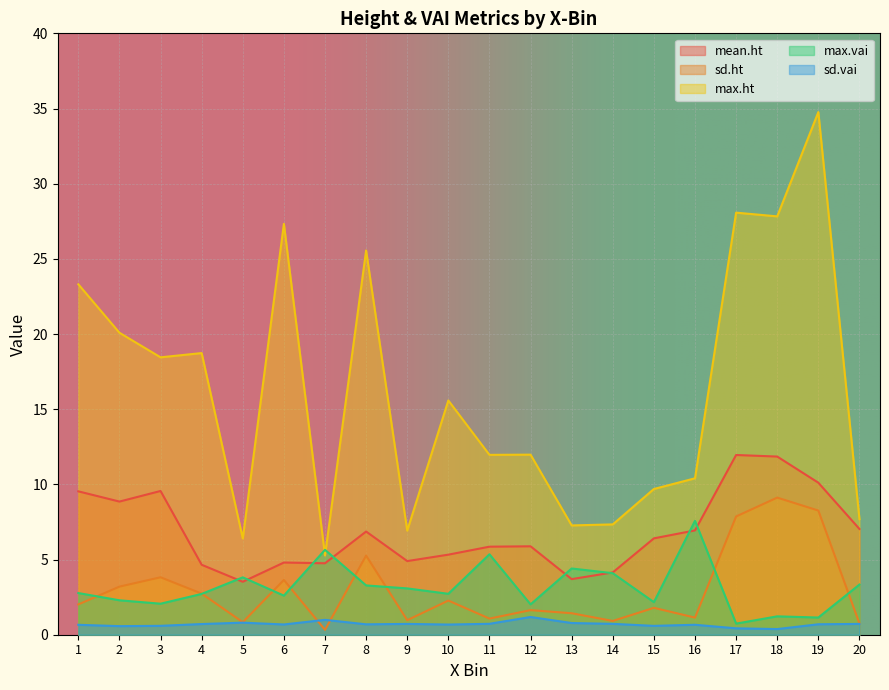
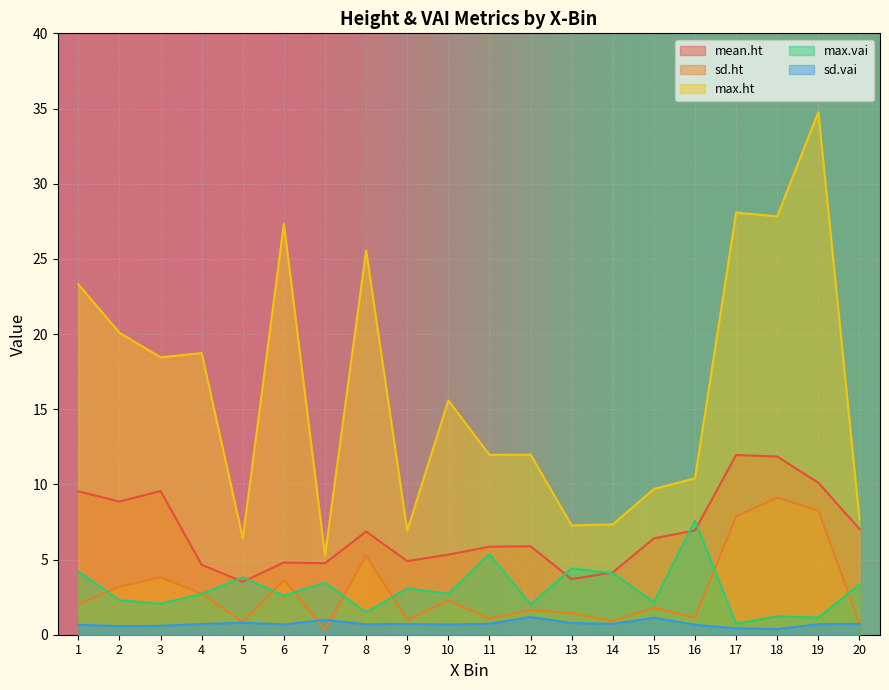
  {
    "max.vai": {
-     "1": 2.8,
+     "1": 4.2,
      "2": 2.3,
      "3": 2.1,
      "5": 3.8,
      "6": 2.6,
-     "7": 5.6,
-     "8": 3.3,
+     "7": 3.5,
+     "8": 1.5,
      "9": 3.1,
      "10": 2.7,
      "11": 5.4,
      "12": 2.0,
      "13": 4.4,
      "15": 2.2,
      "16": 7.6,
      "17": 0.7,
      "18": 1.2,
      "19": 1.1,
      "20": 3.3
    },
    "sd.vai": {
      "1": 0.7,
      "2": 0.6,
      "3": 0.6,
      "4": 0.7,
      "6": 0.7,
      "7": 1.0,
      "8": 0.7,
      "9": 0.7,
      "10": 0.7,
      "11": 0.7,
      "12": 1.2,
      "13": 0.8,
      "14": 0.7,
-     "15": 0.6,
+     "15": 1.1,
      "16": 0.7,
      "17": 0.4,
      "18": 0.4,
      "19": 0.7
    }
  }
